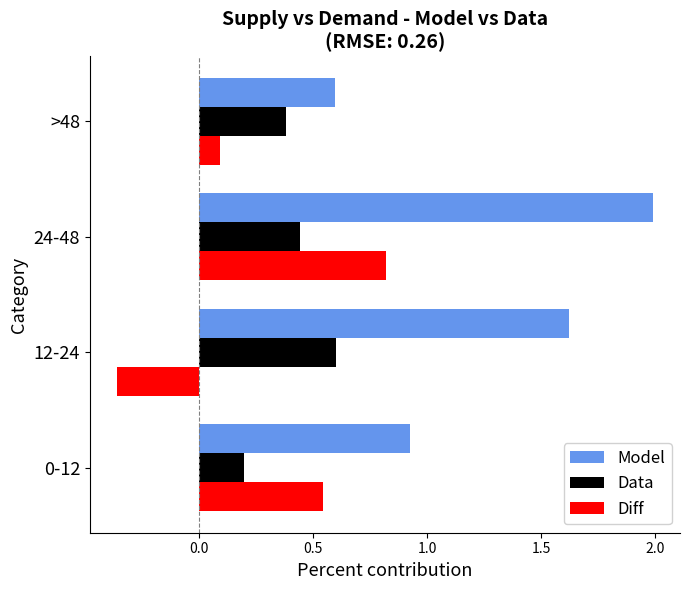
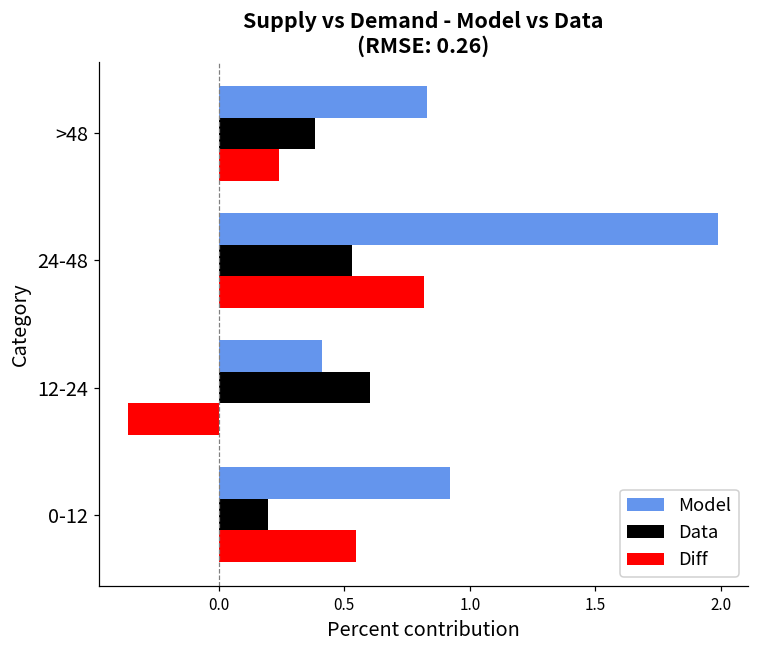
  {
    "Model": {
-     ">48": 0.60,
+     ">48": 0.83,
      "24-48": 1.99,
-     "12-24": 1.62,
+     "12-24": 0.41,
      "0-12": 0.92
    },
    "Data": {
      ">48": 0.38,
-     "24-48": 0.44,
+     "24-48": 0.53,
      "12-24": 0.60,
      "0-12": 0.20
    },
    "Diff": {
-     ">48": 0.09,
+     ">48": 0.24,
      "24-48": 0.82,
      "12-24": -0.36,
      "0-12": 0.54
    }
  }
